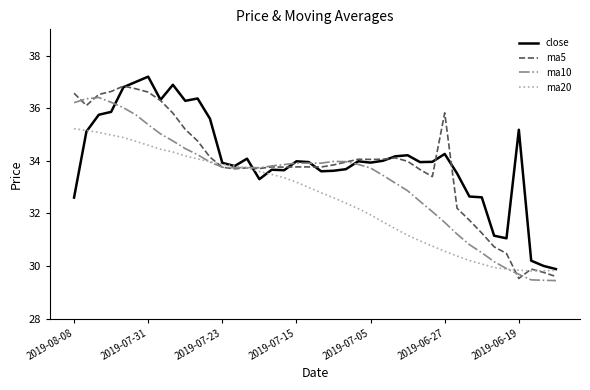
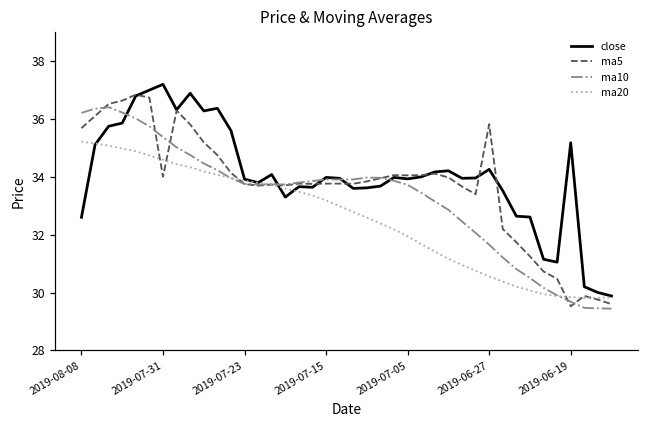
  {
    "close": {
      "2019-08-08": 32.6,
      "2019-07-31": 37.2,
      "2019-07-05": 33.9,
      "2019-06-27": 34.3,
      "2019-06-19": 35.2
    },
    "ma5": {
-     "2019-08-08": 36.6,
-     "2019-07-31": 36.6,
+     "2019-08-08": 35.7,
+     "2019-07-31": 34.0,
      "2019-07-15": 33.8,
      "2019-07-05": 34.1,
      "2019-06-27": 35.8,
      "2019-06-19": 29.5
    }
  }
